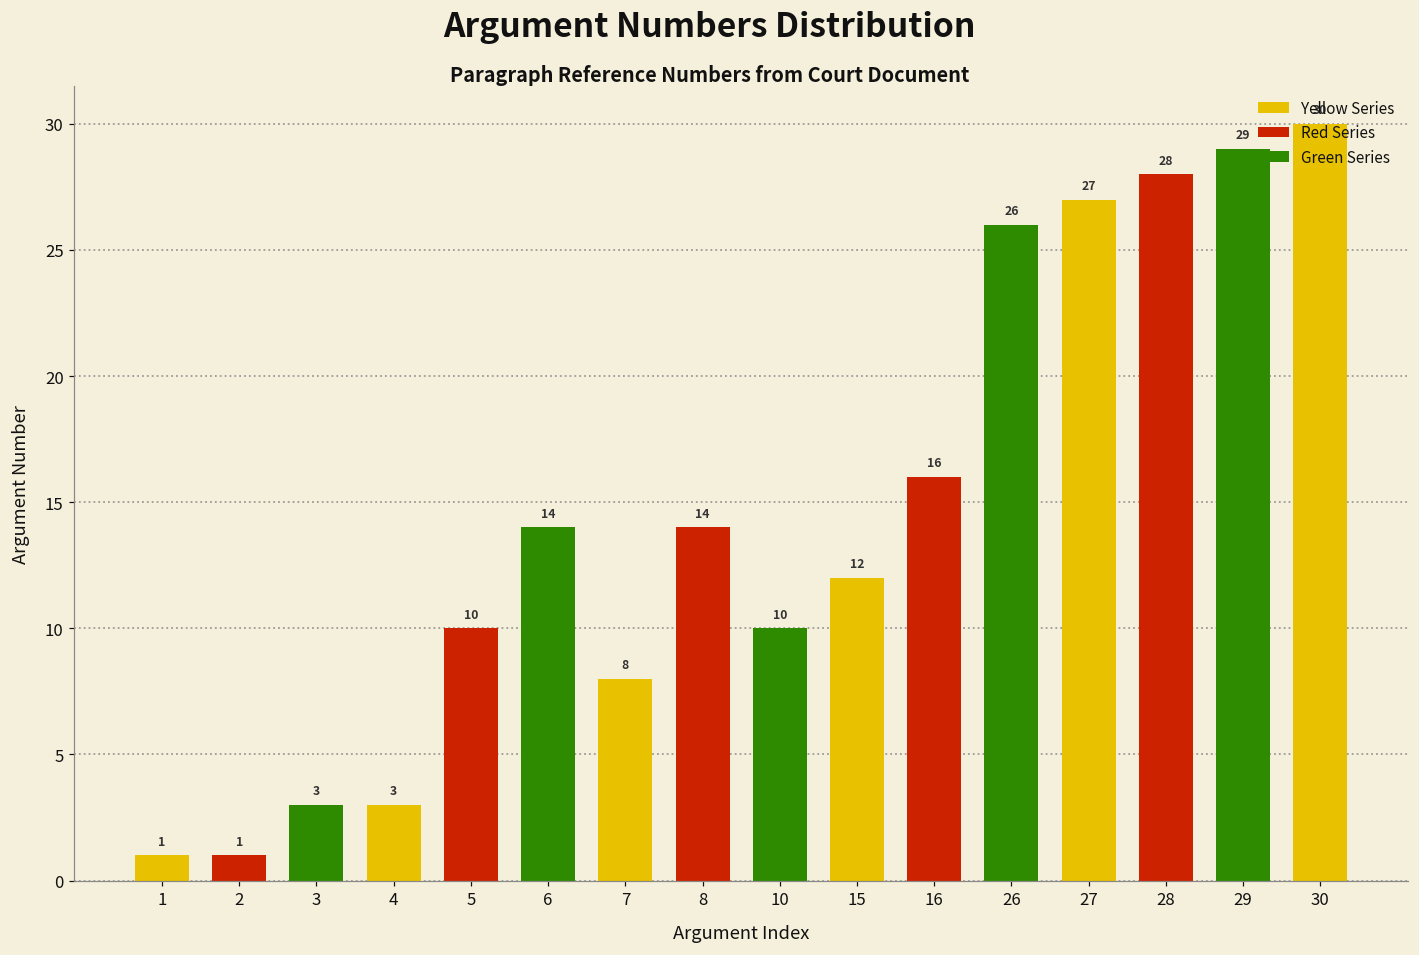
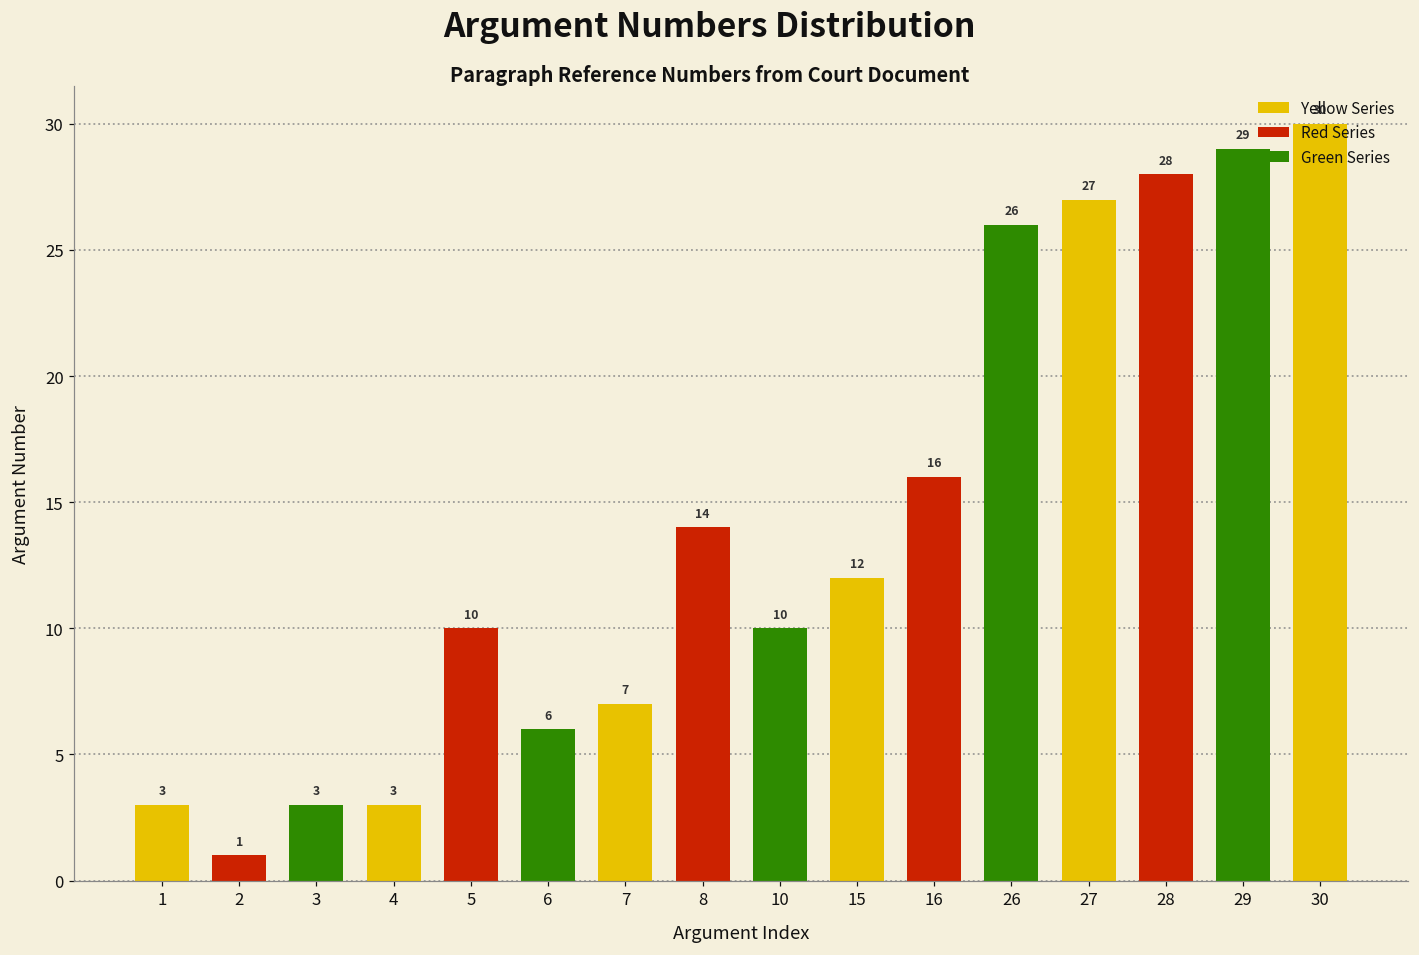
  {
-   "1": 1,
+   "1": 3,
    "2": 1,
    "3": 3,
    "4": 3,
    "5": 10,
-   "6": 14,
-   "7": 8,
+   "6": 6,
+   "7": 7,
    "8": 14,
    "10": 10,
    "15": 12,
    "16": 16,
    "26": 26,
    "27": 27,
    "28": 28,
    "29": 29,
    "30": 30
  }
